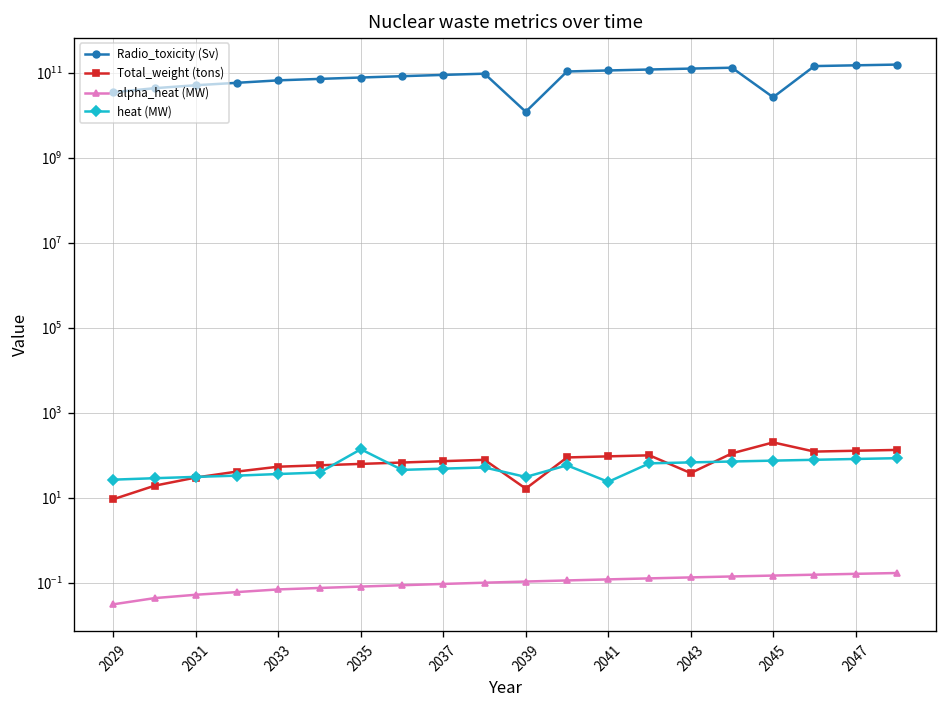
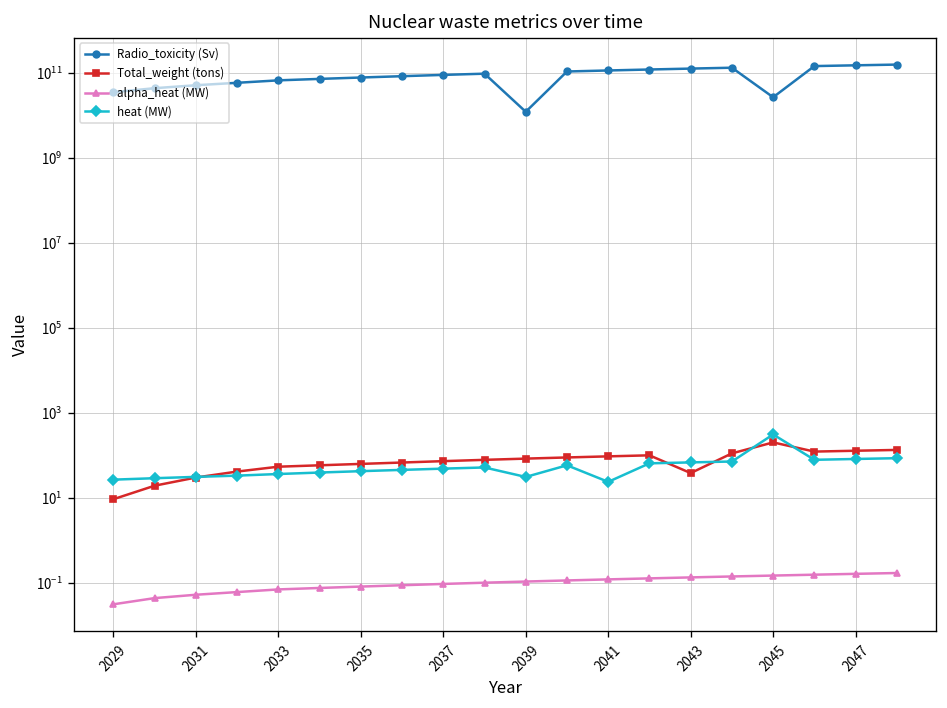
  {
    "Radio_toxicity (Sv)": {
      "2033": 70000000000,
      "2035": 80000000000,
      "2037": 90000000000,
      "2039": 12000000000,
      "2041": 110000000000,
      "2043": 120000000000,
      "2045": 30000000000,
      "2047": 150000000000
    },
    "Total_weight (tons)": {
      "2029": 9,
      "2033": 50,
      "2035": 60,
      "2037": 70,
-     "2039": 20,
+     "2039": 80,
      "2041": 100,
      "2043": 40,
      "2045": 200,
      "2047": 130
    },
    "alpha_heat (MW)": {
      "2029": 0.03,
      "2031": 0.05,
      "2033": 0.07,
      "2035": 0.08,
      "2037": 0.10,
      "2039": 0.11,
      "2041": 0.12,
      "2043": 0.14,
      "2045": 0.15,
      "2047": 0.2
    },
    "heat (MW)": {
      "2029": 30,
      "2033": 40,
-     "2035": 140,
+     "2035": 40,
      "2037": 50,
      "2039": 30,
      "2041": 20,
      "2043": 70,
-     "2045": 80,
+     "2045": 300,
      "2047": 80
    }
  }
